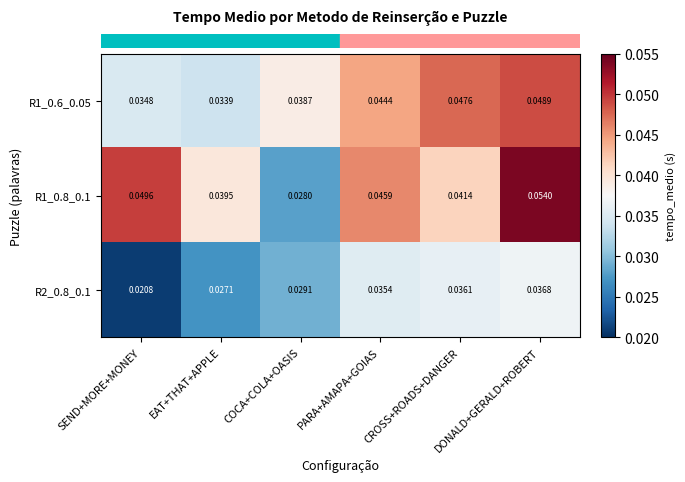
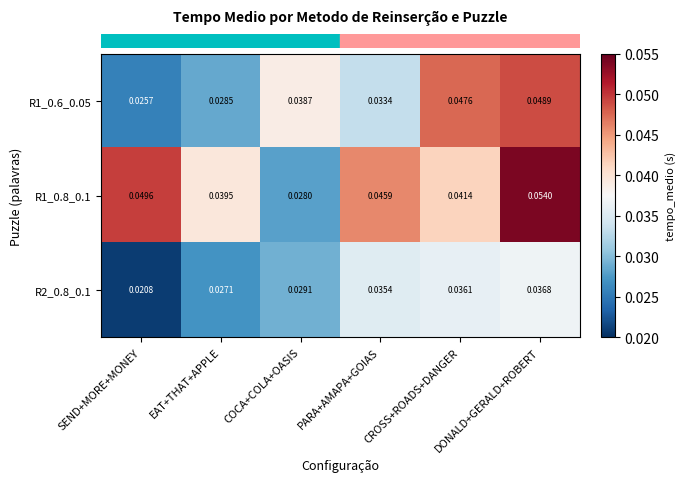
  {
    "R1_0.6_0.05": {
-     "SEND+MORE+MONEY": 0.0348,
-     "EAT+THAT+APPLE": 0.0339,
+     "SEND+MORE+MONEY": 0.0257,
+     "EAT+THAT+APPLE": 0.0285,
      "COCA+COLA+OASIS": 0.0387,
-     "PARA+AMAPA+GOIAS": 0.0444,
+     "PARA+AMAPA+GOIAS": 0.0334,
      "CROSS+ROADS+DANGER": 0.0476,
      "DONALD+GERALD+ROBERT": 0.0489
    },
    "R1_0.8_0.1": {
      "SEND+MORE+MONEY": 0.0496,
      "EAT+THAT+APPLE": 0.0395,
      "COCA+COLA+OASIS": 0.0280,
      "PARA+AMAPA+GOIAS": 0.0459,
      "CROSS+ROADS+DANGER": 0.0414,
      "DONALD+GERALD+ROBERT": 0.0540
    },
    "R2_0.8_0.1": {
      "SEND+MORE+MONEY": 0.0208,
      "EAT+THAT+APPLE": 0.0271,
      "COCA+COLA+OASIS": 0.0291,
      "PARA+AMAPA+GOIAS": 0.0354,
      "CROSS+ROADS+DANGER": 0.0361,
      "DONALD+GERALD+ROBERT": 0.0368
    }
  }
